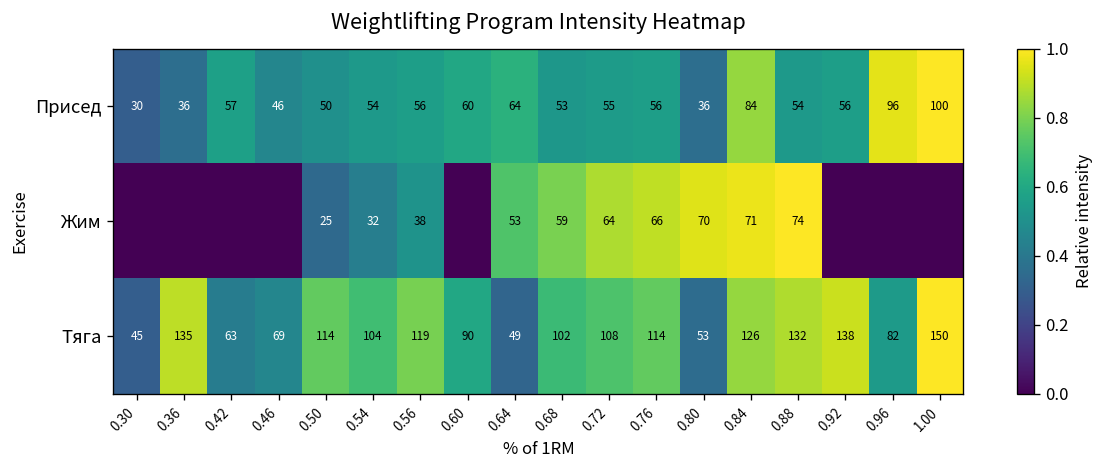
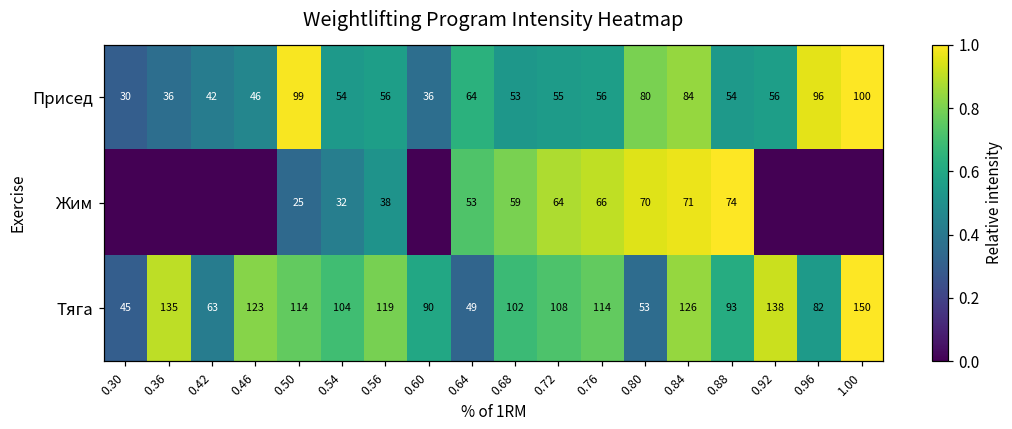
  {
    "Присед": {
      "0.30": 30,
      "0.36": 36,
-     "0.42": 57,
+     "0.42": 42,
      "0.46": 46,
-     "0.50": 50,
+     "0.50": 99,
      "0.54": 54,
      "0.56": 56,
-     "0.60": 60,
+     "0.60": 36,
      "0.64": 64,
      "0.68": 53,
      "0.72": 55,
      "0.76": 56,
-     "0.80": 36,
+     "0.80": 80,
      "0.84": 84,
      "0.88": 54,
      "0.92": 56,
      "0.96": 96,
      "1.00": 100
    },
    "Жим": {
      "0.50": 25,
      "0.54": 32,
      "0.56": 38,
      "0.64": 53,
      "0.68": 59,
      "0.72": 64,
      "0.76": 66,
      "0.80": 70,
      "0.84": 71,
      "0.88": 74
    },
    "Тяга": {
      "0.30": 45,
      "0.36": 135,
      "0.42": 63,
-     "0.46": 69,
+     "0.46": 123,
      "0.50": 114,
      "0.54": 104,
      "0.56": 119,
      "0.60": 90,
      "0.64": 49,
      "0.68": 102,
      "0.72": 108,
      "0.76": 114,
      "0.80": 53,
      "0.84": 126,
-     "0.88": 132,
+     "0.88": 93,
      "0.92": 138,
      "0.96": 82,
      "1.00": 150
    }
  }
